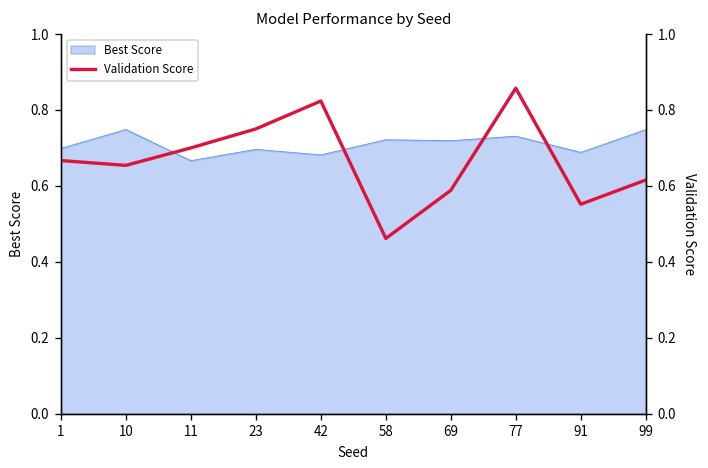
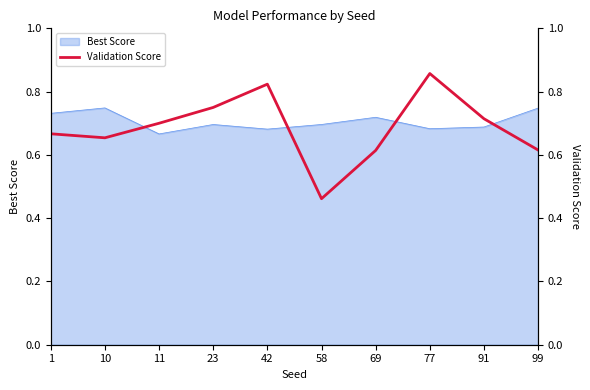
  {
    "Best Score": {
-     "1": 0.70,
+     "1": 0.73,
      "10": 0.75,
      "11": 0.67,
      "23": 0.70,
      "42": 0.68,
-     "58": 0.72,
+     "58": 0.70,
      "69": 0.72,
-     "77": 0.73,
+     "77": 0.68,
      "91": 0.69,
      "99": 0.75
    },
    "Validation Score": {
      "1": 0.67,
      "10": 0.65,
      "11": 0.70,
      "23": 0.75,
      "42": 0.82,
      "58": 0.46,
-     "69": 0.59,
+     "69": 0.61,
      "77": 0.86,
-     "91": 0.55,
+     "91": 0.71,
      "99": 0.62
    }
  }
